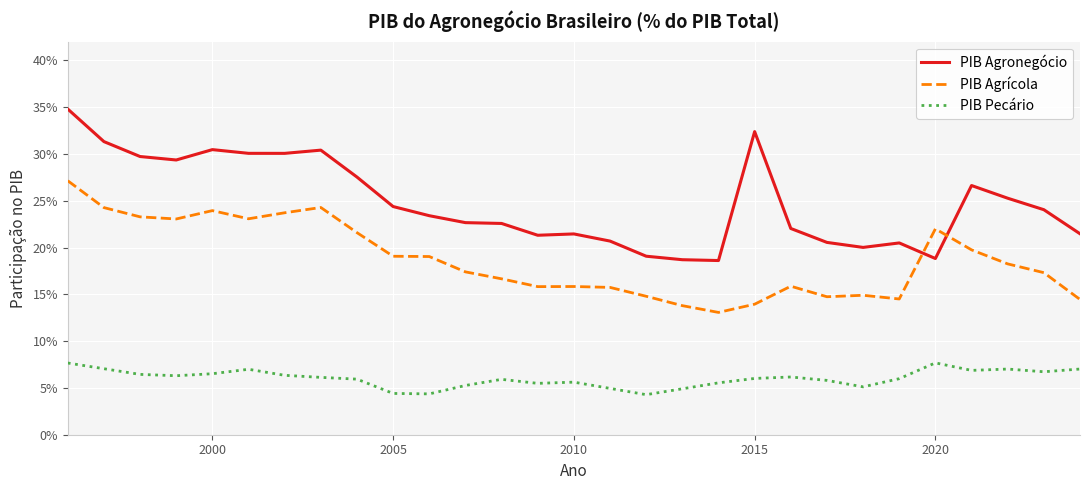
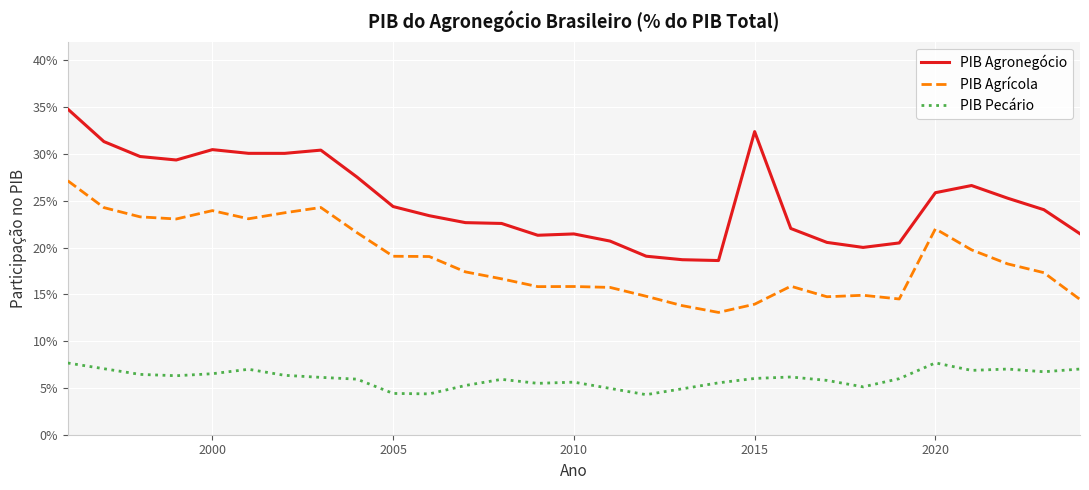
  {
    "PIB Agronegócio": {
      "2000": "30%",
      "2005": "24%",
      "2010": "21%",
      "2015": "32%",
-     "2020": "19%"
+     "2020": "26%"
    },
    "PIB Agrícola": {
      "2000": "24%",
      "2005": "19%",
      "2010": "16%",
      "2015": "14%",
      "2020": "22%"
    },
    "PIB Pecário": {
      "2000": "7%",
      "2005": "4%",
      "2010": "6%",
      "2015": "6%",
      "2020": "8%"
    }
  }
